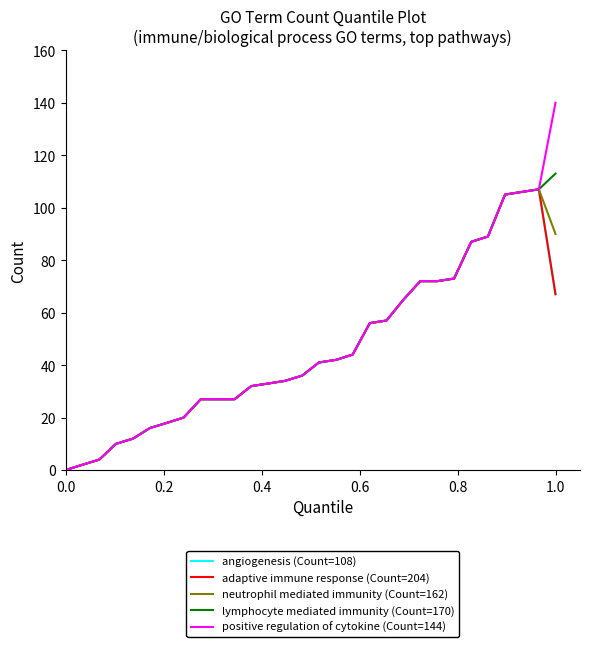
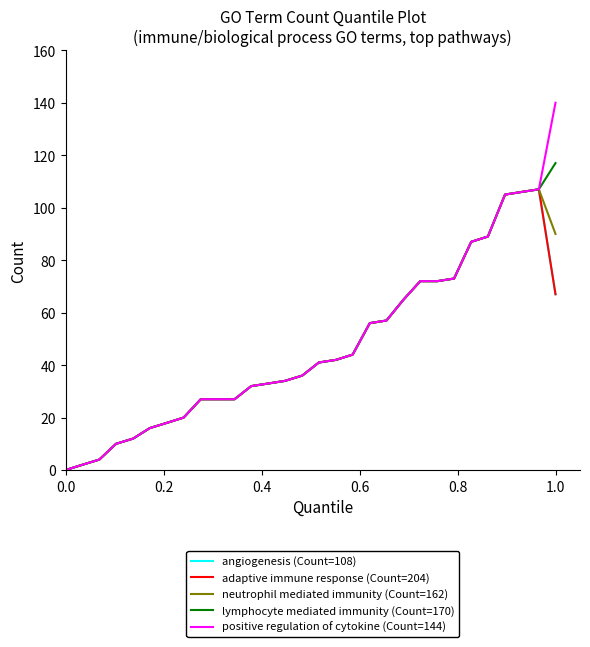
  {
    "adaptive immune response (Count=204)": {
      "1.0": 67
    },
    "neutrophil mediated immunity (Count=162)": {
      "1.0": 90
    },
    "lymphocyte mediated immunity (Count=170)": {
-     "1.0": 113
+     "1.0": 117
    },
    "positive regulation of cytokine (Count=144)": {
      "1.0": 140
    }
  }
